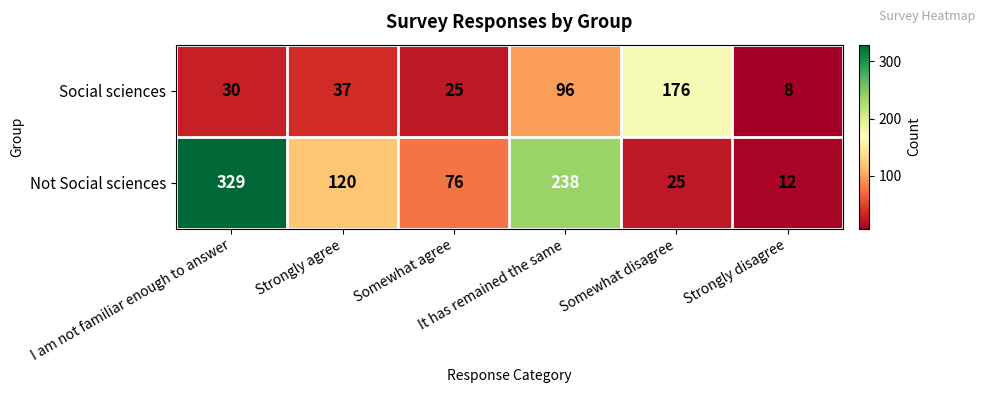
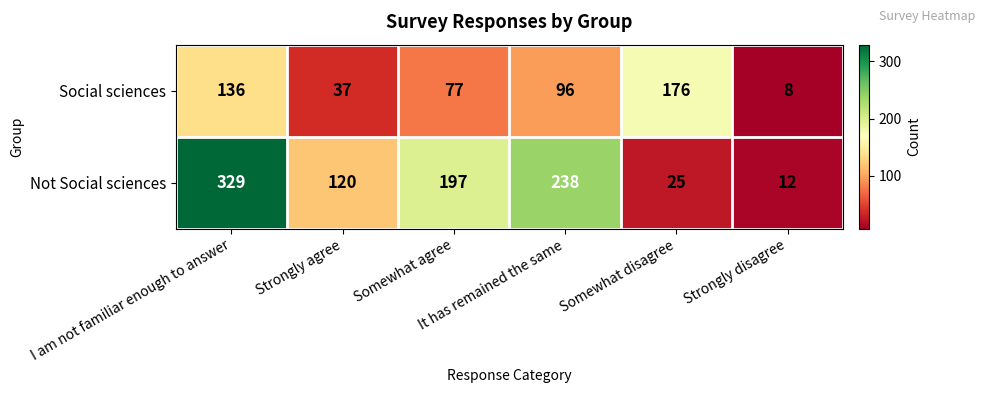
  {
    "Social sciences": {
-     "I am not familiar enough to answer": 30,
+     "I am not familiar enough to answer": 136,
      "Strongly agree": 37,
-     "Somewhat agree": 25,
+     "Somewhat agree": 77,
      "It has remained the same": 96,
      "Somewhat disagree": 176,
      "Strongly disagree": 8
    },
    "Not Social sciences": {
      "I am not familiar enough to answer": 329,
      "Strongly agree": 120,
-     "Somewhat agree": 76,
+     "Somewhat agree": 197,
      "It has remained the same": 238,
      "Somewhat disagree": 25,
      "Strongly disagree": 12
    }
  }
